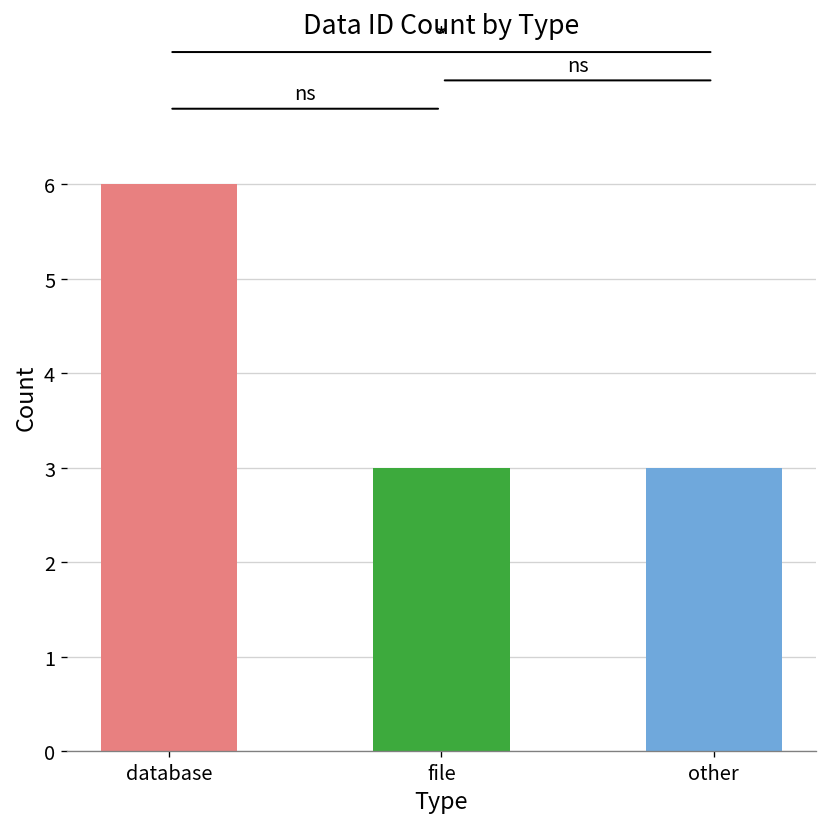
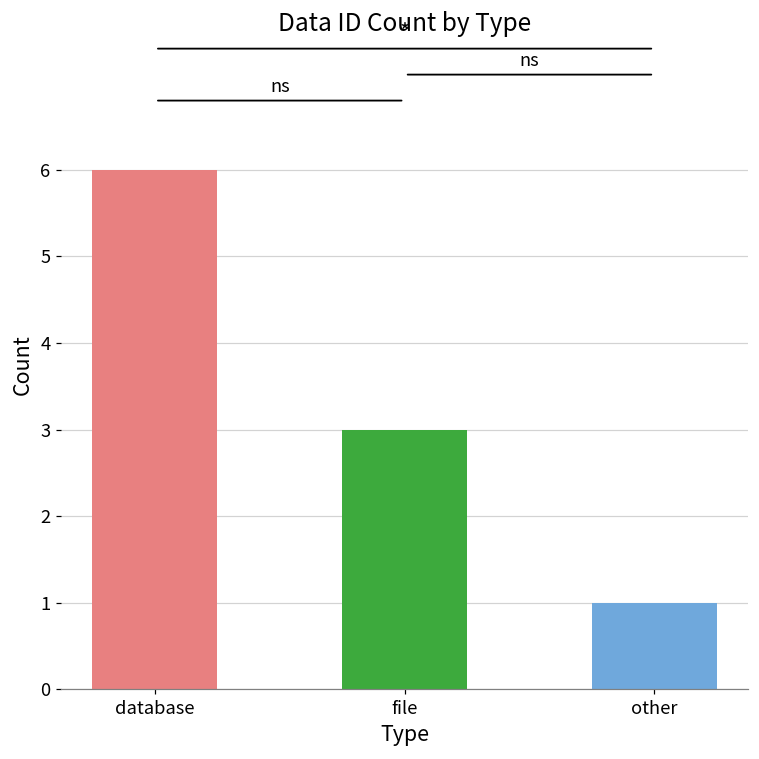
  {
    "database": 6,
    "file": 3,
-   "other": 3
+   "other": 1
  }
